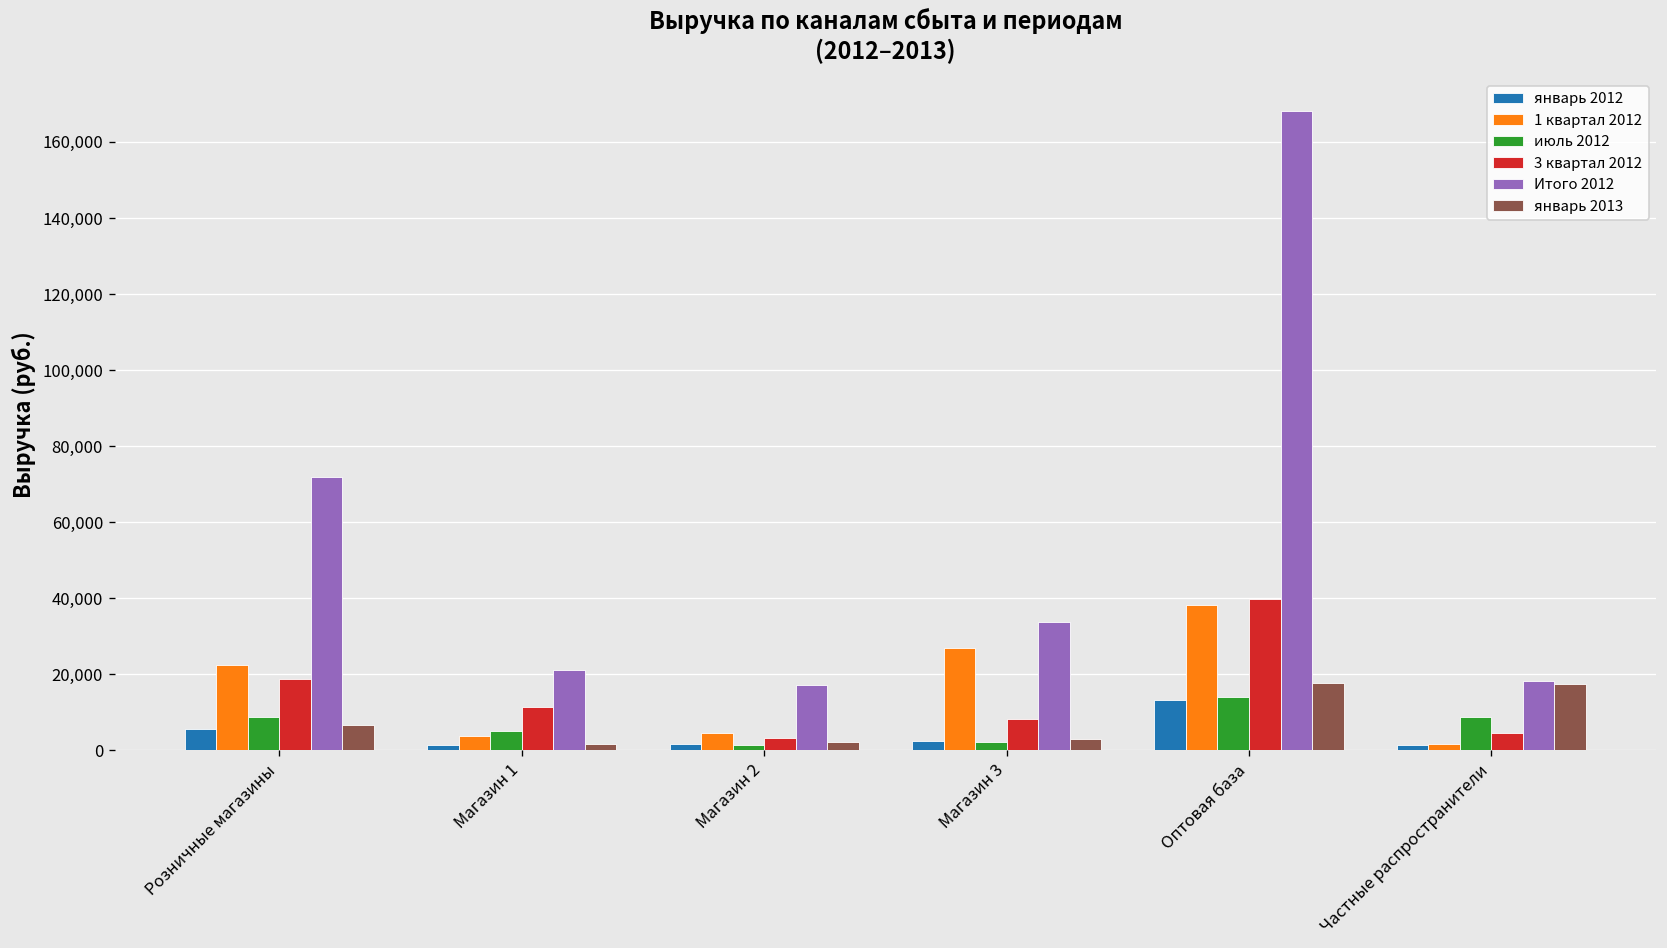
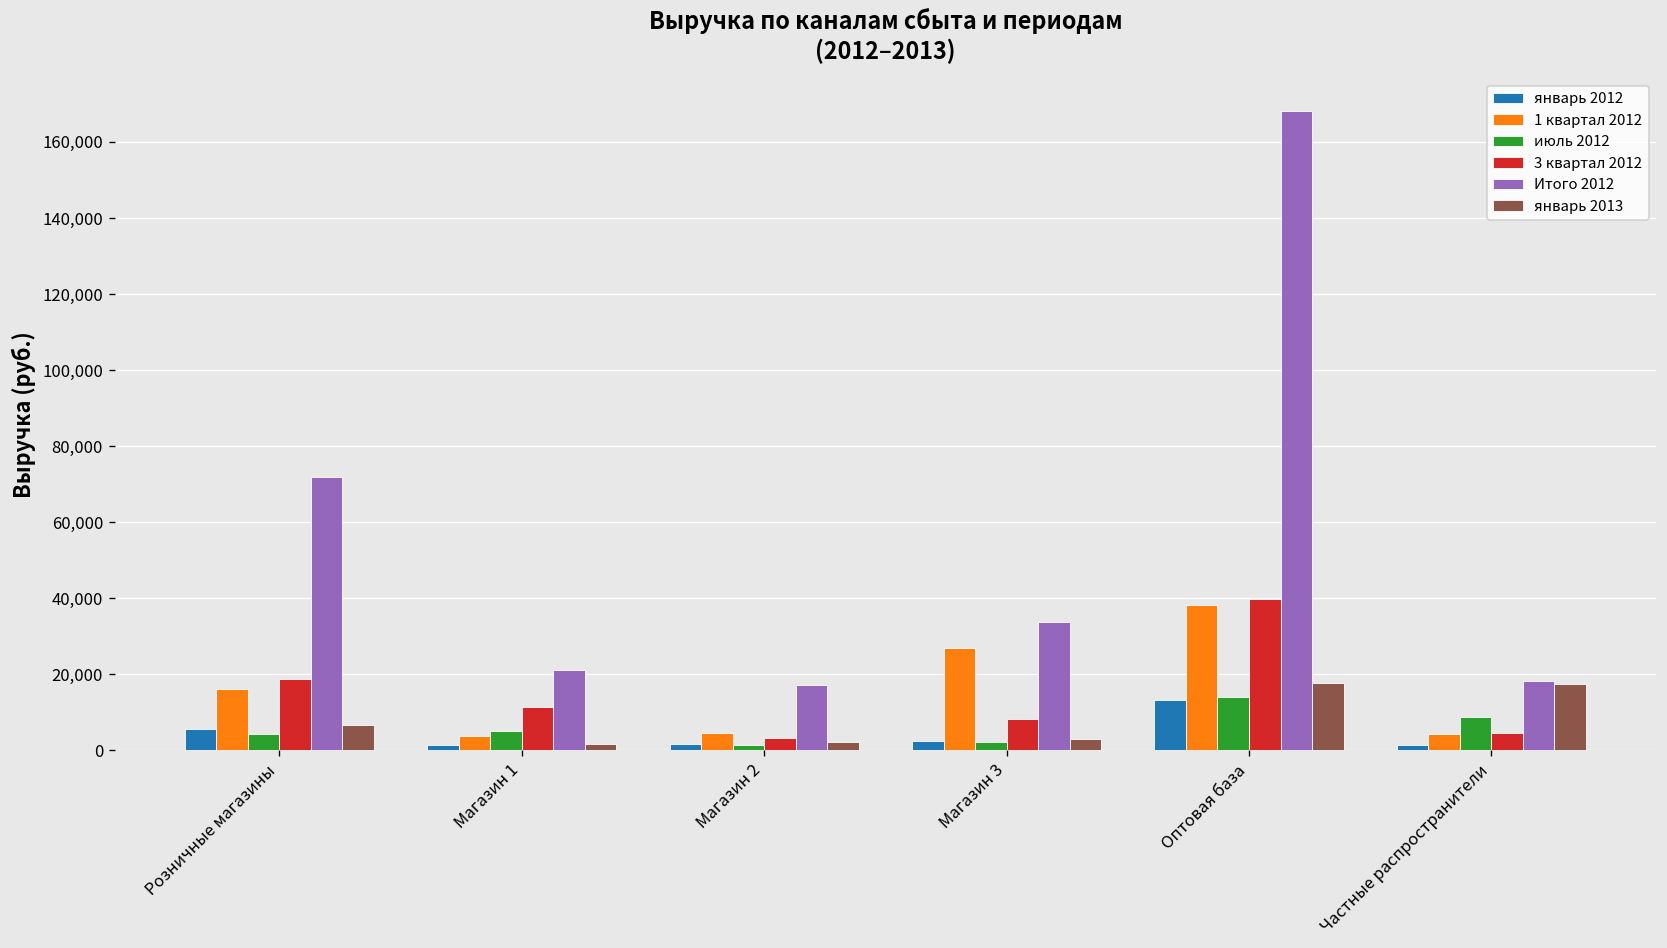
  {
    "январь 2012": {
      "Розничные магазины": "6,000",
      "Магазин 1": "2,000",
      "Магазин 2": "2,000",
      "Магазин 3": "2,000",
      "Оптовая база": "13,000",
      "Частные распространители": "1,000"
    },
    "1 квартал 2012": {
-     "Розничные магазины": "22,000",
+     "Розничные магазины": "16,000",
      "Магазин 1": "4,000",
      "Магазин 2": "4,000",
      "Магазин 3": "27,000",
      "Оптовая база": "38,000",
-     "Частные распространители": "2,000"
+     "Частные распространители": "4,000"
    },
    "июль 2012": {
-     "Розничные магазины": "9,000",
+     "Розничные магазины": "4,000",
      "Магазин 1": "5,000",
      "Магазин 2": "1,000",
      "Магазин 3": "2,000",
      "Оптовая база": "14,000",
      "Частные распространители": "9,000"
    },
    "3 квартал 2012": {
      "Розничные магазины": "19,000",
      "Магазин 1": "11,000",
      "Магазин 2": "3,000",
      "Магазин 3": "8,000",
      "Оптовая база": "40,000",
      "Частные распространители": "5,000"
    },
    "Итого 2012": {
      "Розничные магазины": "72,000",
      "Магазин 1": "21,000",
      "Магазин 2": "17,000",
      "Магазин 3": "34,000",
      "Оптовая база": "168,000",
      "Частные распространители": "18,000"
    },
    "январь 2013": {
      "Розничные магазины": "7,000",
      "Магазин 1": "2,000",
      "Магазин 2": "2,000",
      "Магазин 3": "3,000",
      "Оптовая база": "18,000",
      "Частные распространители": "17,000"
    }
  }
